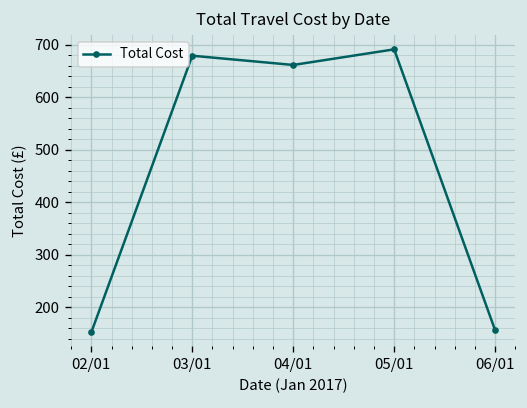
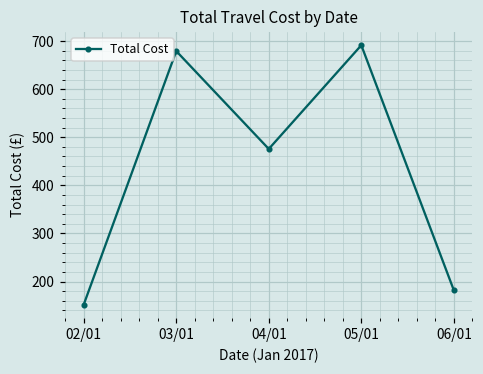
  {
    "02/01": 150,
    "03/01": 680,
-   "04/01": 660,
+   "04/01": 480,
    "05/01": 690,
-   "06/01": 160
+   "06/01": 180
  }
